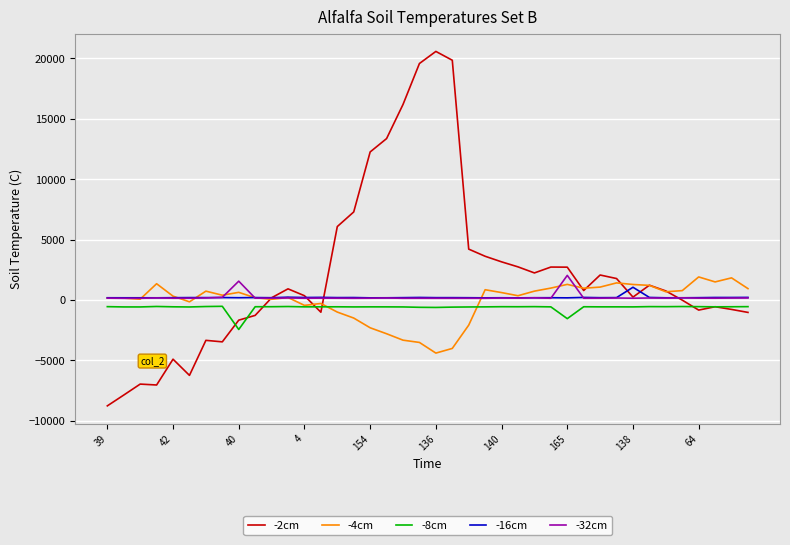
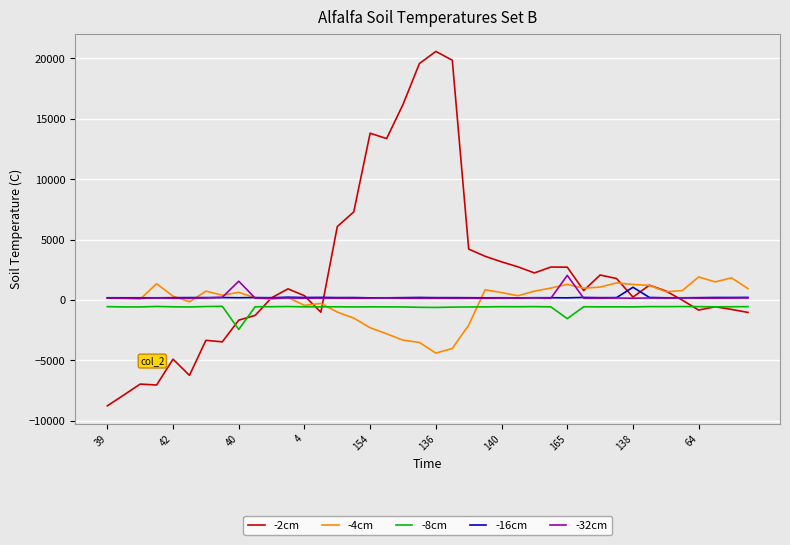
  {
    "-2cm": {
      "40": -1700,
-     "154": 12200,
+     "154": 13800,
      "136": 20600,
      "140": 3200,
      "165": 2700,
      "64": -800
    },
    "-4cm": {
      "40": 600,
      "154": -2300,
      "136": -4400,
      "140": 600,
      "165": 1300,
      "138": 1300,
      "64": 1900
    },
    "-8cm": {
      "42": -600,
      "40": -2400,
      "154": -600,
      "136": -600,
      "140": -600,
      "165": -1500,
      "138": -600,
      "64": -500
    },
    "-16cm": {
      "40": 200,
      "165": 200,
      "138": 1100
    },
    "-32cm": {
      "40": 1600,
      "165": 2000
    }
  }
